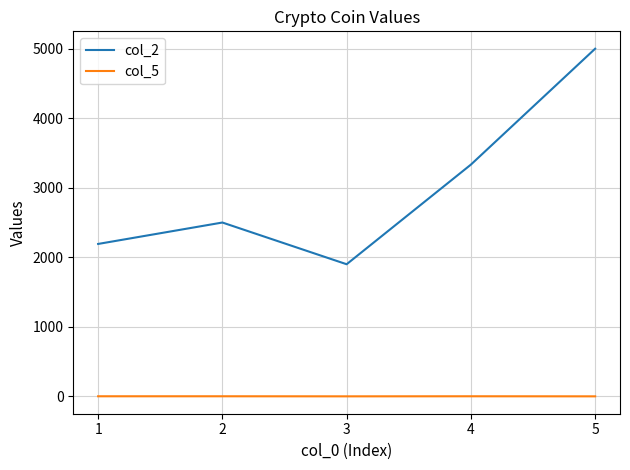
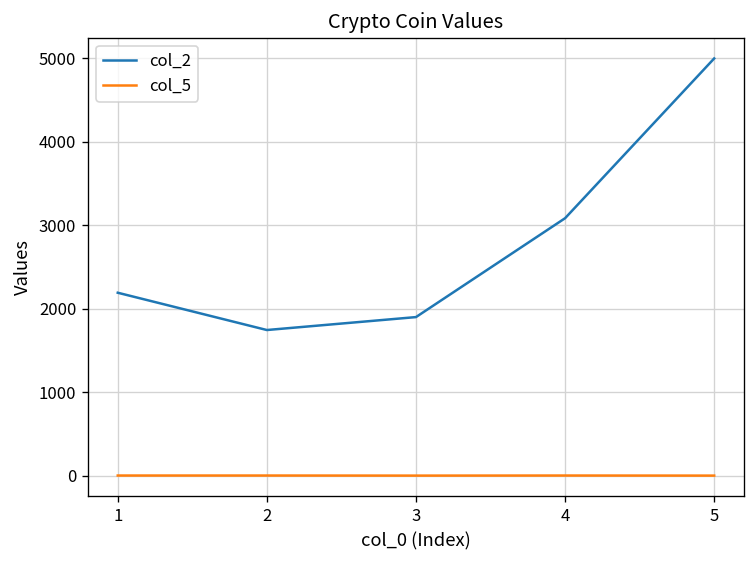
  {
    "col_2": {
      "1": 2200,
-     "2": 2500,
+     "2": 1700,
      "3": 1900,
-     "4": 3300,
+     "4": 3100,
      "5": 5000
    },
    "col_5": {
      "1": 0,
      "2": 0,
      "3": 0,
      "4": 0,
      "5": 0
    }
  }
